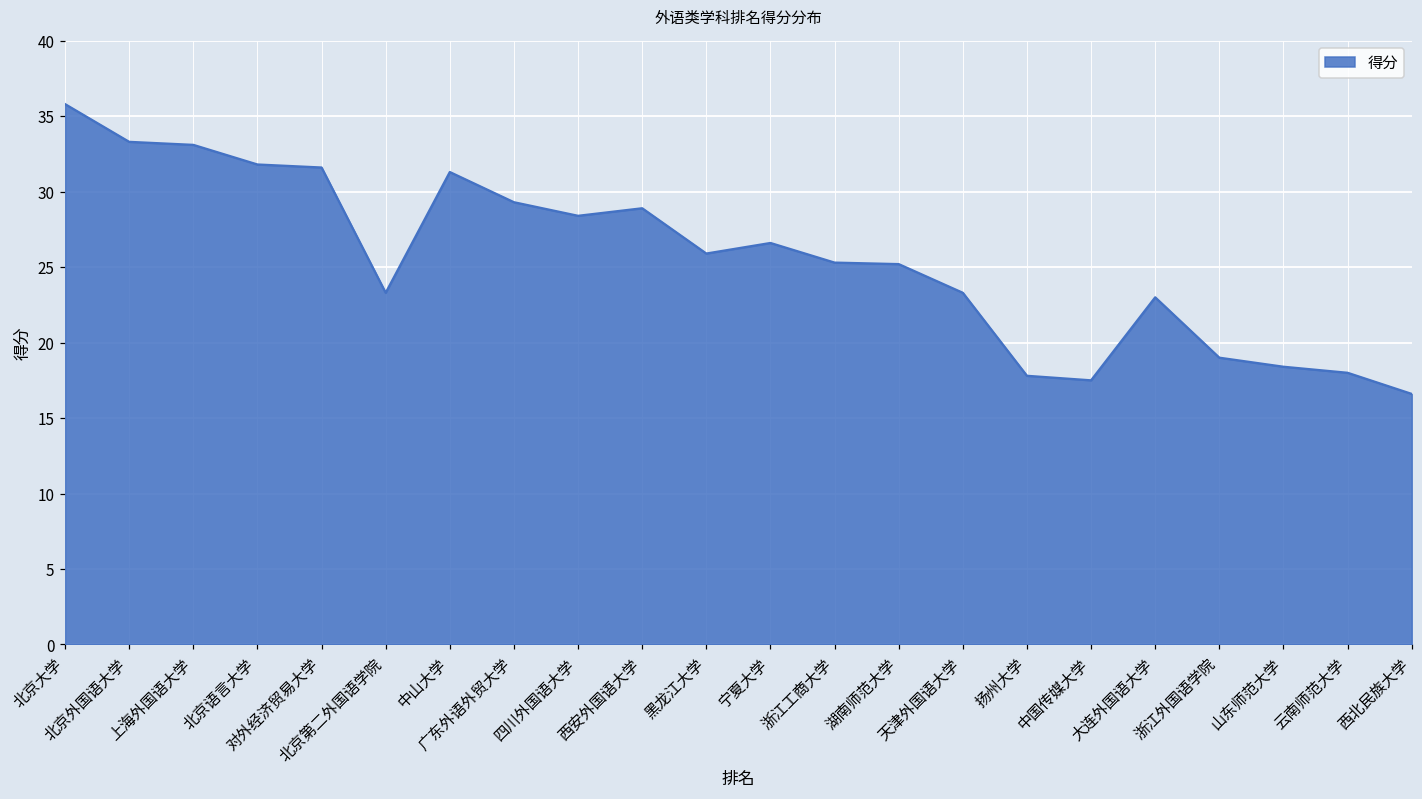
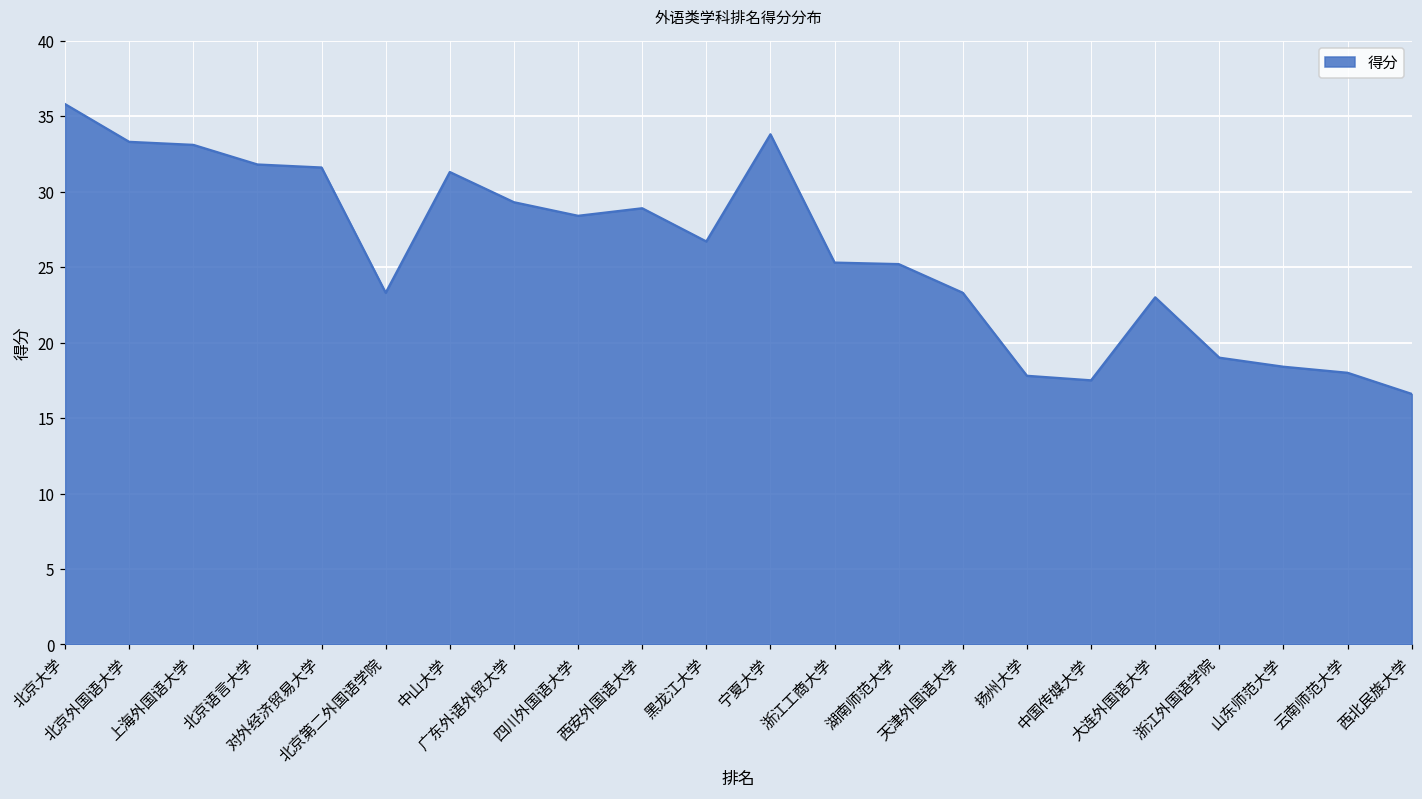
  {
    "北京大学": 35.8,
    "北京外国语大学": 33.3,
    "上海外国语大学": 33.1,
    "北京语言大学": 31.8,
    "对外经济贸易大学": 31.6,
    "北京第二外国语学院": 23.3,
    "中山大学": 31.3,
    "广东外语外贸大学": 29.3,
    "四川外国语大学": 28.4,
    "西安外国语大学": 28.9,
-   "黑龙江大学": 25.9,
-   "宁夏大学": 26.6,
+   "黑龙江大学": 26.7,
+   "宁夏大学": 33.8,
    "浙江工商大学": 25.3,
    "湖南师范大学": 25.2,
    "天津外国语大学": 23.3,
    "扬州大学": 17.8,
    "中国传媒大学": 17.5,
    "大连外国语大学": 23.0,
    "浙江外国语学院": 19.0,
    "山东师范大学": 18.4,
    "云南师范大学": 18.0,
    "西北民族大学": 16.6
  }
